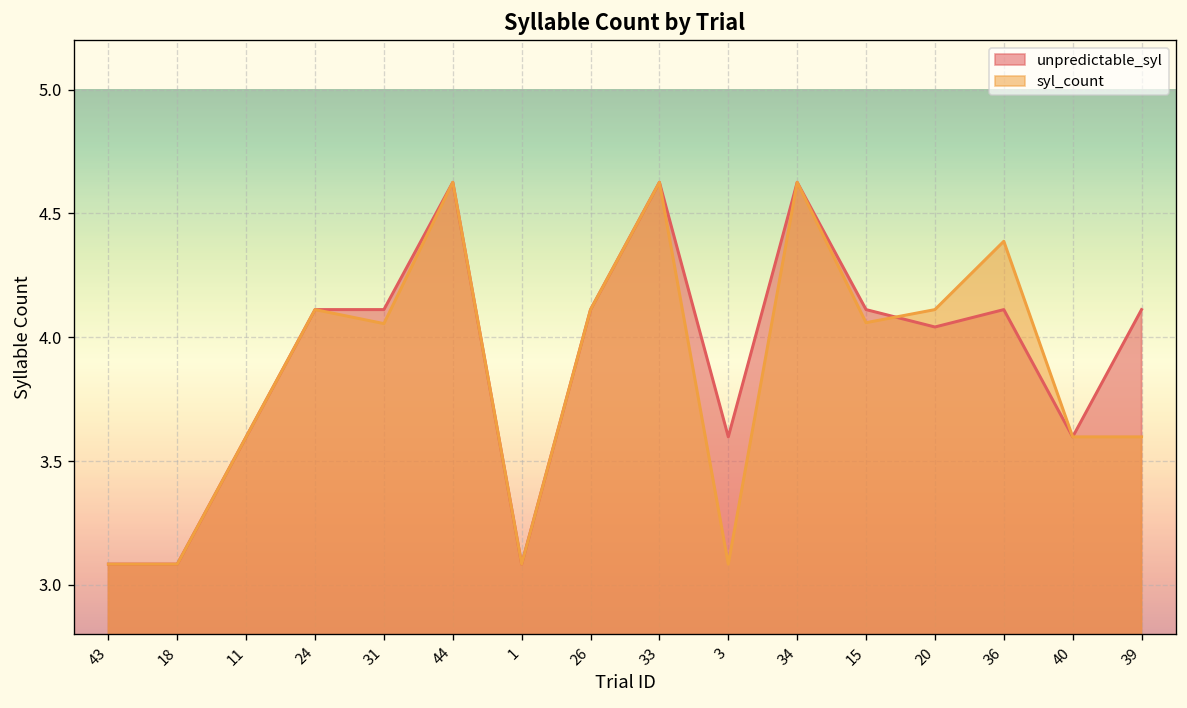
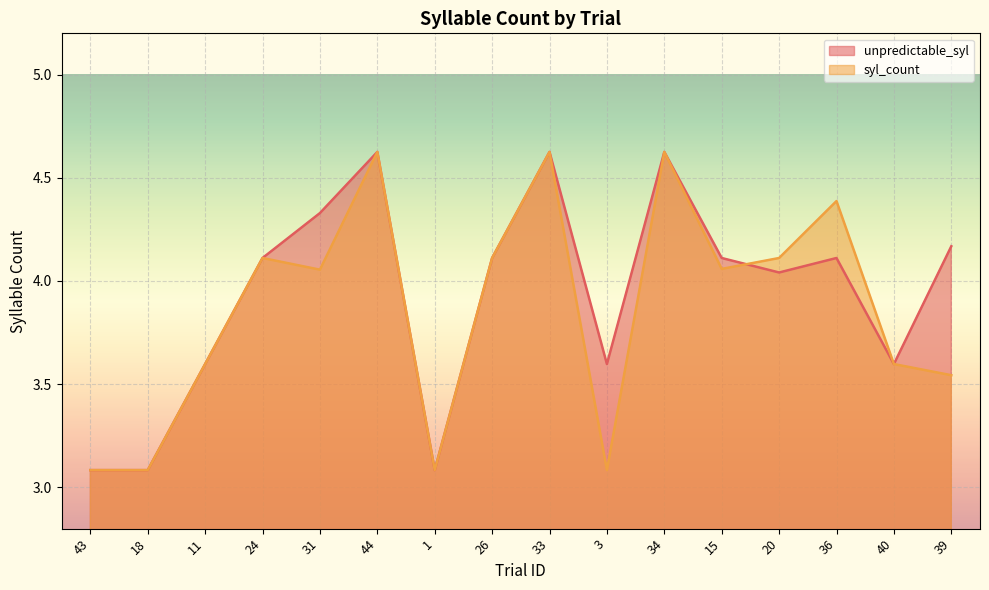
  {
    "unpredictable_syl": {
-     "31": 4.11,
+     "31": 4.33,
      "3": 3.60,
      "15": 4.11,
      "20": 4.04,
      "36": 4.11,
-     "39": 4.11
+     "39": 4.17
    },
    "syl_count": {
      "31": 4.05,
      "3": 3.08,
      "15": 4.06,
      "20": 4.11,
      "36": 4.39,
-     "39": 3.60
+     "39": 3.54
    }
  }
